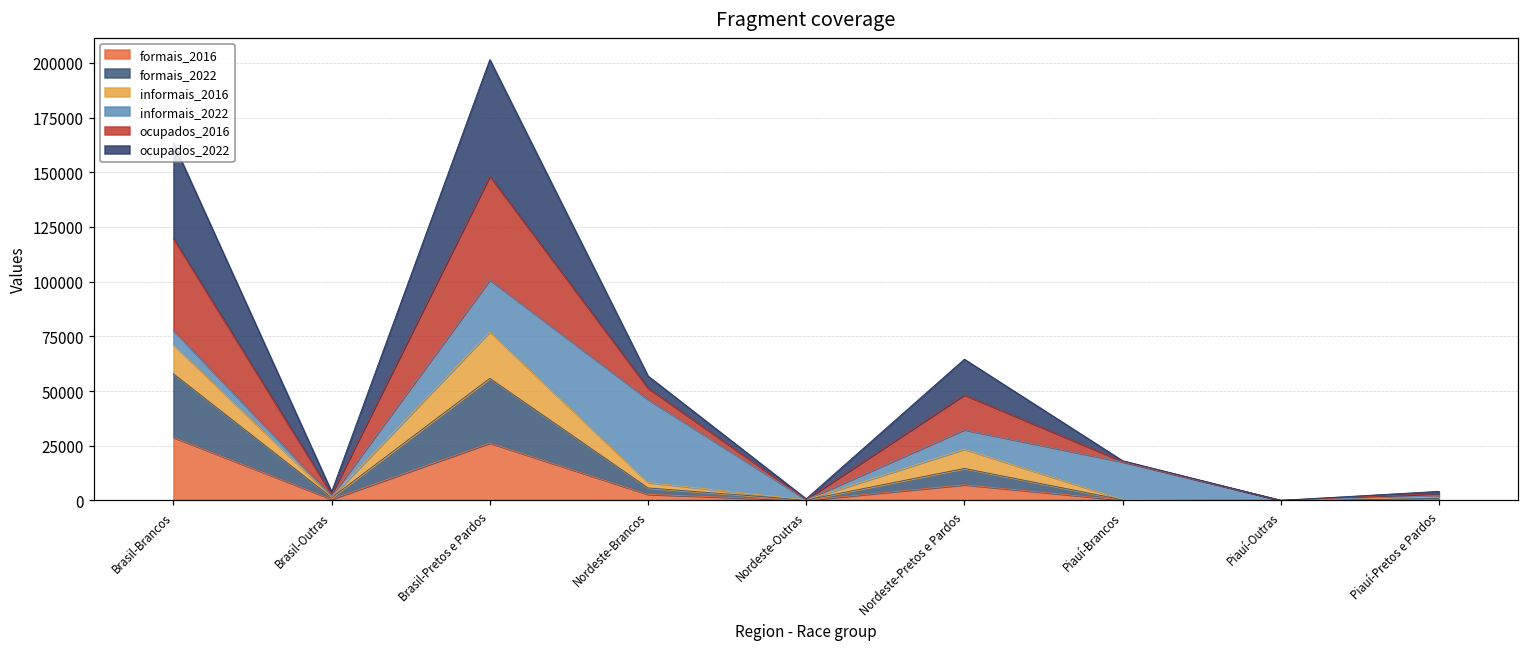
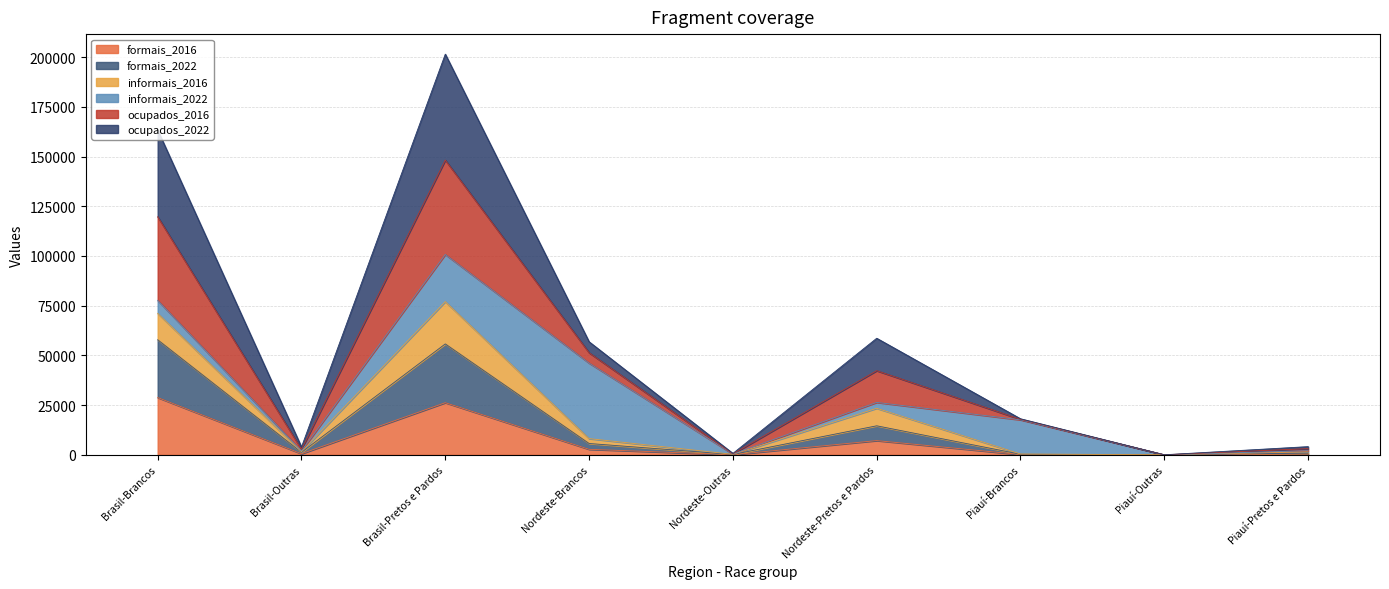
  {
    "informais_2022": {
      "Brasil-Brancos": 7000,
      "Brasil-Pretos e Pardos": 24000,
      "Nordeste-Brancos": 38000,
-     "Nordeste-Pretos e Pardos": 9000
+     "Nordeste-Pretos e Pardos": 3000
    },
    "ocupados_2016": {
      "Brasil-Brancos": 42000,
      "Brasil-Pretos e Pardos": 47000,
      "Nordeste-Brancos": 5000,
      "Nordeste-Pretos e Pardos": 16000
    }
  }
